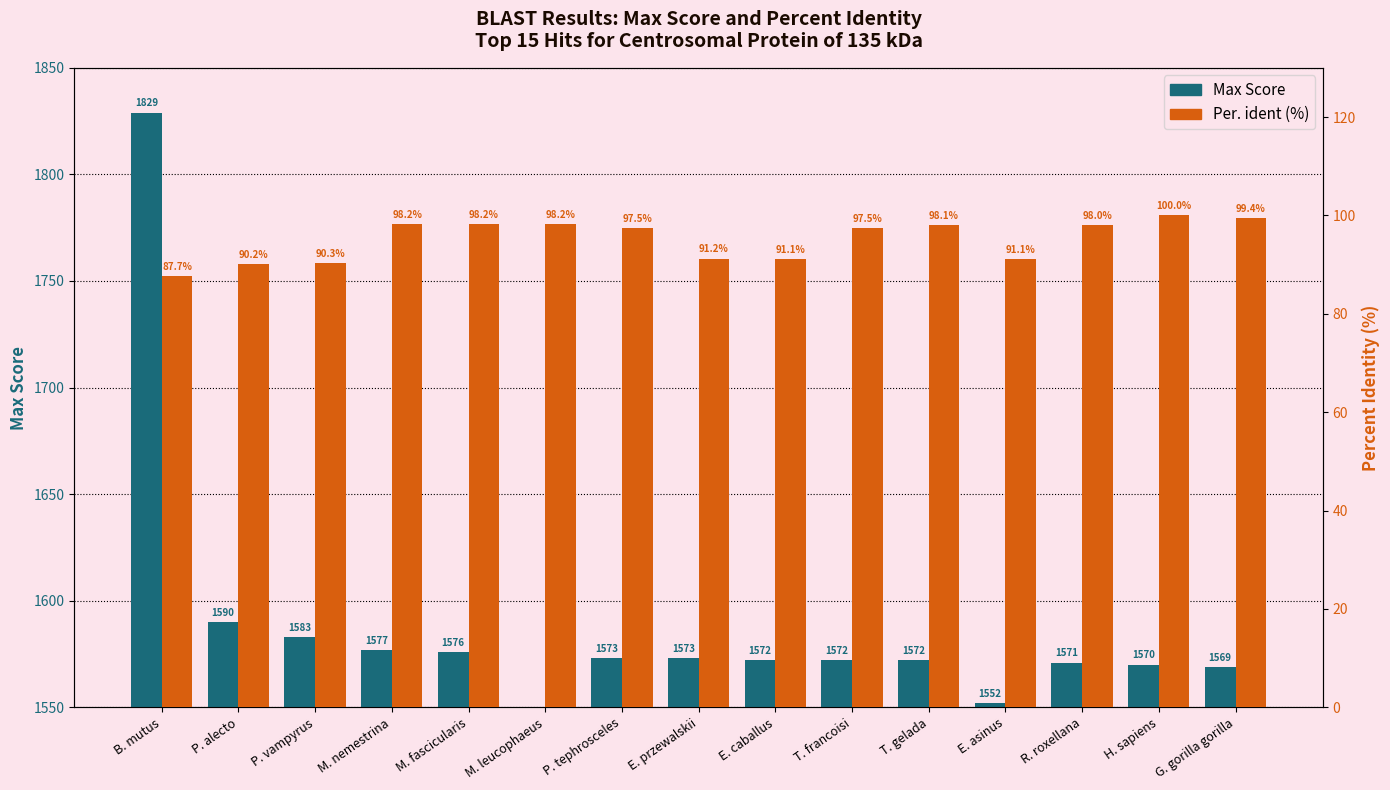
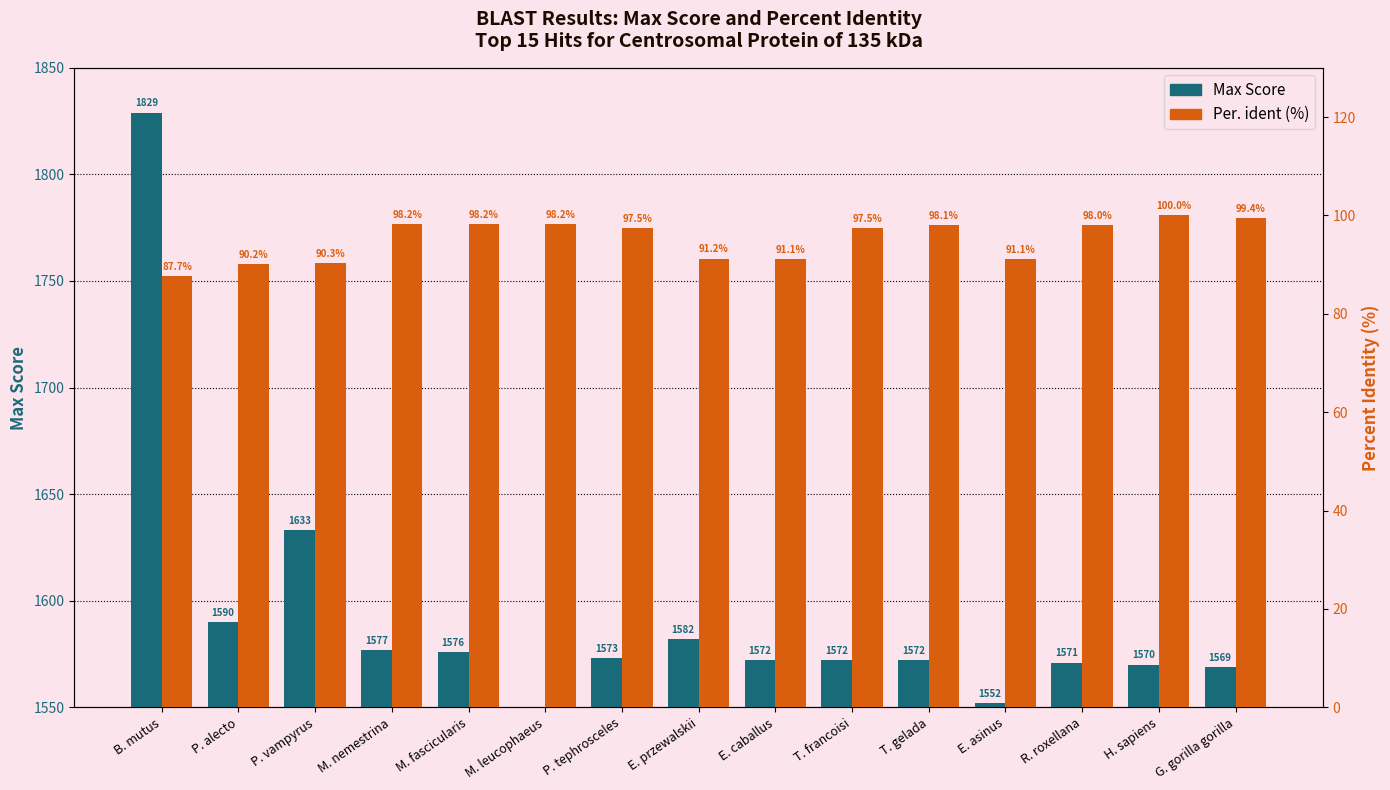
  {
    "Max Score": {
      "B. mutus": "1829",
      "P. alecto": "1590",
-     "P. vampyrus": "1583",
+     "P. vampyrus": "1633",
      "M. nemestrina": "1577",
      "M. fascicularis": "1576",
      "P. tephrosceles": "1573",
-     "E. przewalskii": "1573",
+     "E. przewalskii": "1582",
      "E. caballus": "1572",
      "T. francoisi": "1572",
      "T. gelada": "1572",
      "E. asinus": "1552",
      "R. roxellana": "1571",
      "H. sapiens": "1570",
      "G. gorilla gorilla": "1569"
    },
    "Per. ident (%)": {
      "B. mutus": "87.7%",
      "P. alecto": "90.2%",
      "P. vampyrus": "90.3%",
      "M. nemestrina": "98.2%",
      "M. fascicularis": "98.2%",
      "M. leucophaeus": "98.2%",
      "P. tephrosceles": "97.5%",
      "E. przewalskii": "91.2%",
      "E. caballus": "91.1%",
      "T. francoisi": "97.5%",
      "T. gelada": "98.1%",
      "E. asinus": "91.1%",
      "R. roxellana": "98.0%",
      "H. sapiens": "100.0%",
      "G. gorilla gorilla": "99.4%"
    }
  }
